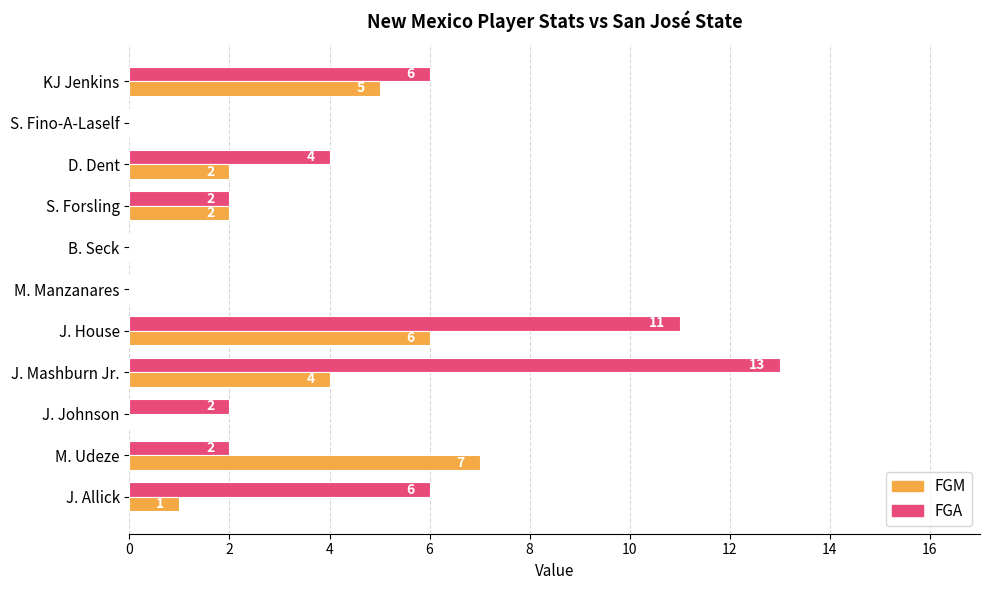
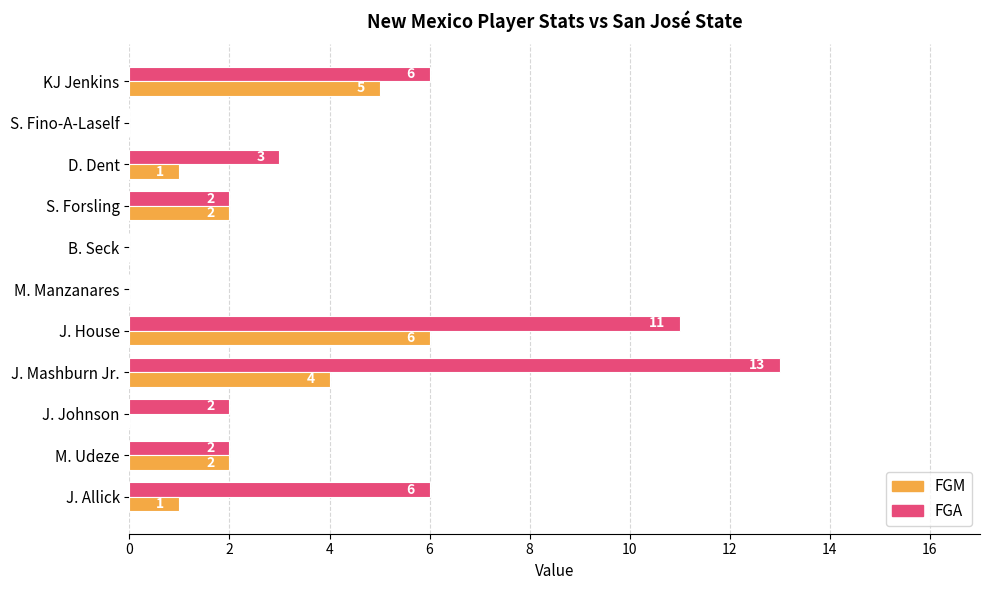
  {
    "FGA": {
      "KJ Jenkins": 6,
-     "D. Dent": 4,
+     "D. Dent": 3,
      "S. Forsling": 2,
      "J. House": 11,
      "J. Mashburn Jr.": 13,
      "J. Johnson": 2,
      "M. Udeze": 2,
      "J. Allick": 6
    },
    "FGM": {
      "KJ Jenkins": 5,
-     "D. Dent": 2,
+     "D. Dent": 1,
      "S. Forsling": 2,
      "J. House": 6,
      "J. Mashburn Jr.": 4,
-     "M. Udeze": 7,
+     "M. Udeze": 2,
      "J. Allick": 1
    }
  }
